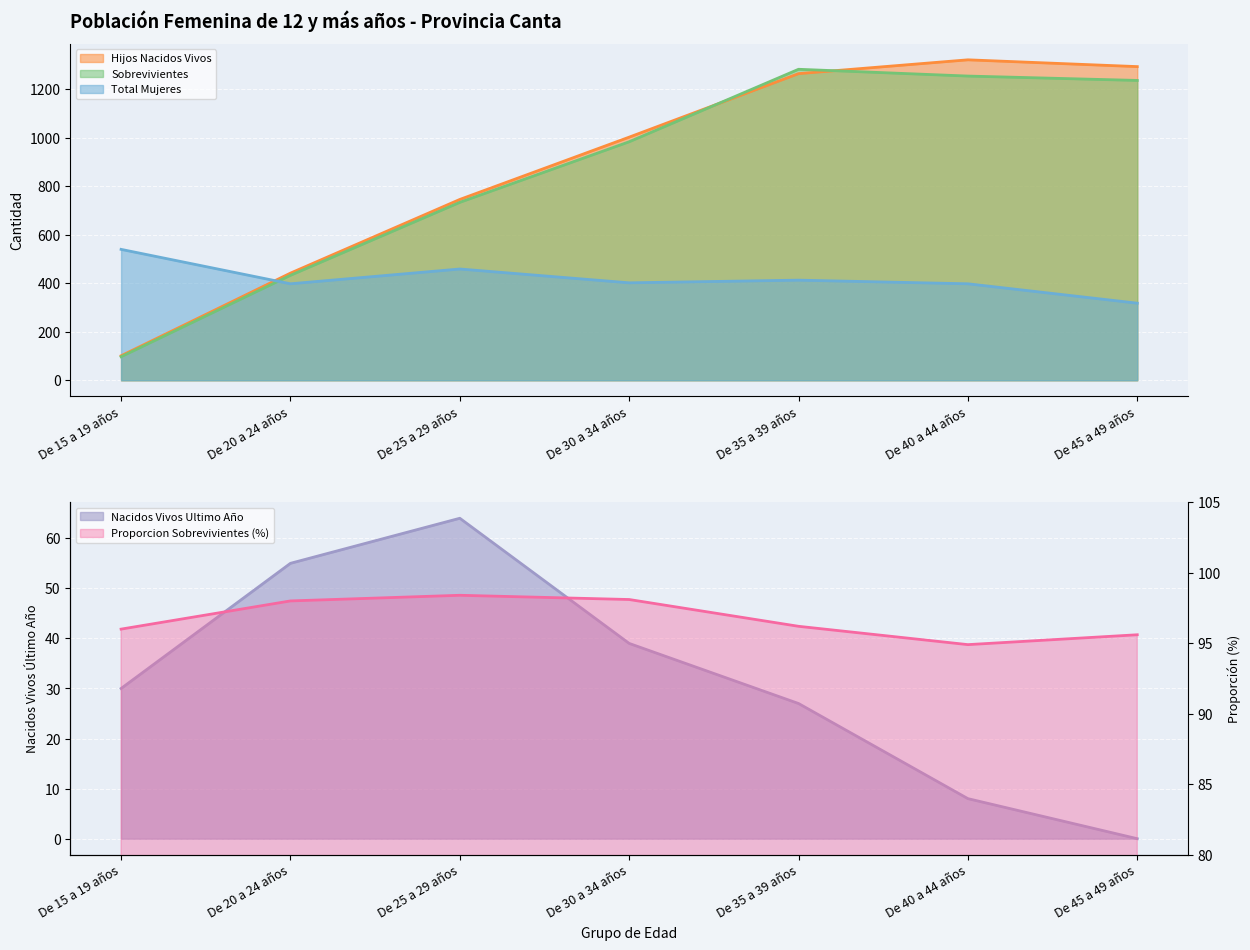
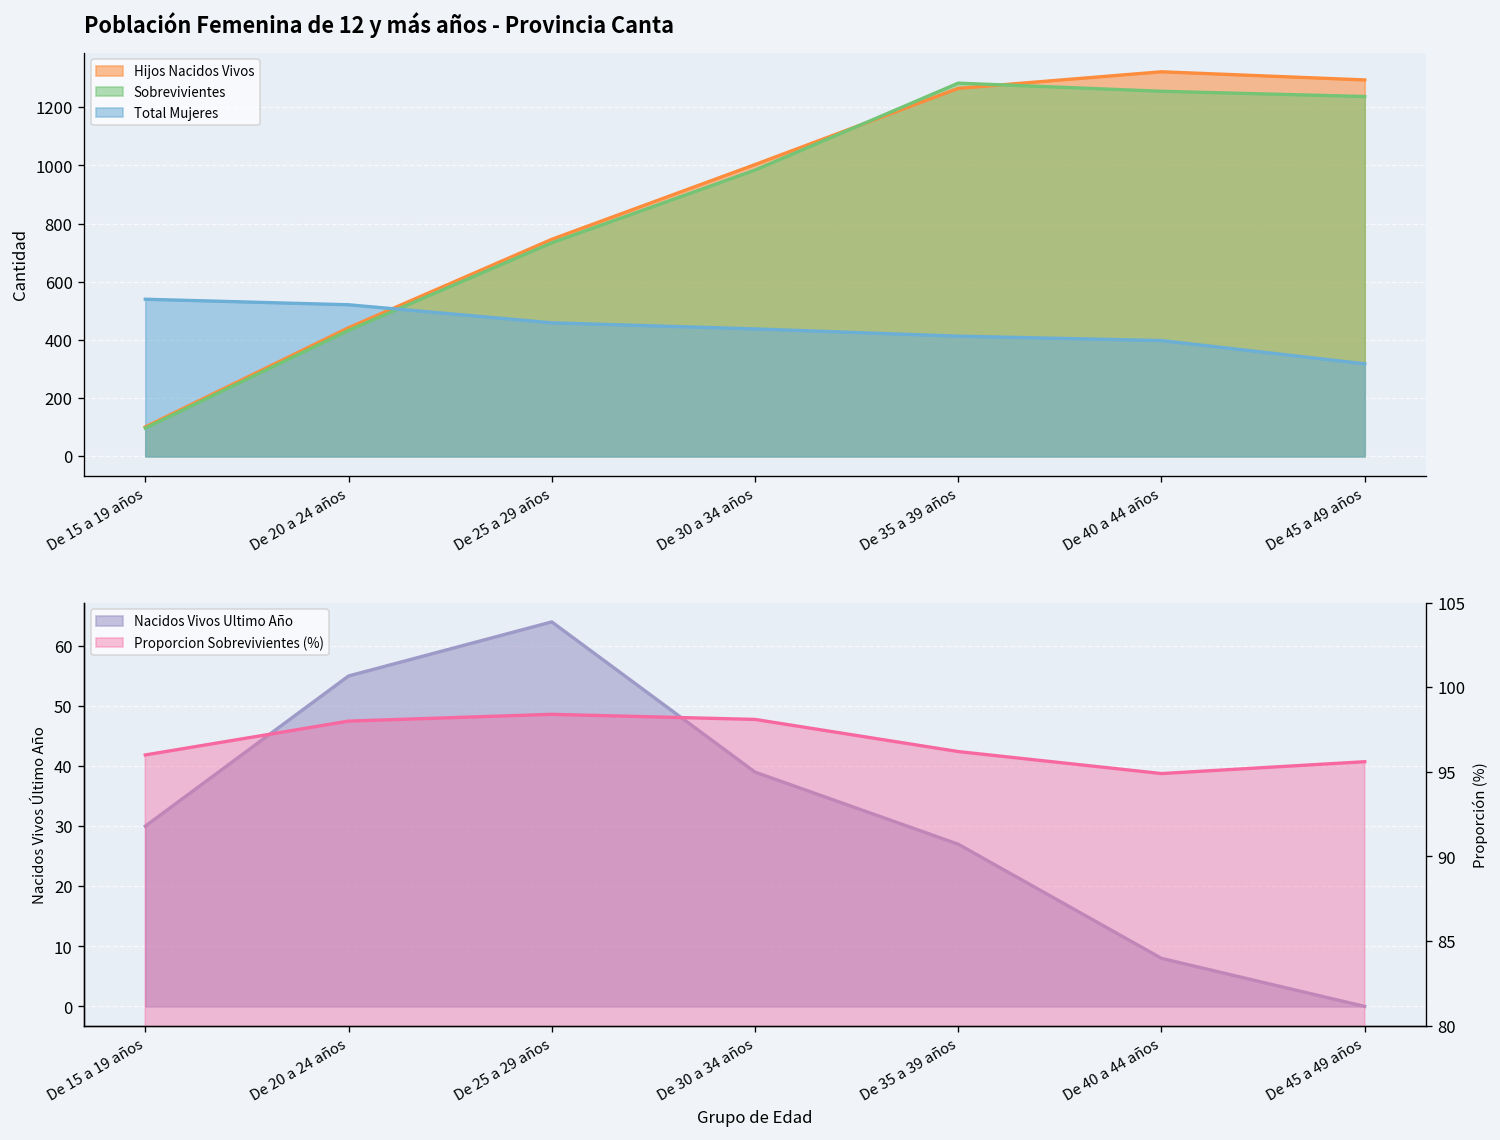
  {
    "Población Femenina de 12 y más años - Provincia Canta": {
      "Hijos Nacidos Vivos": {
        "De 25 a 29 años": 750,
        "De 30 a 34 años": 1000,
        "De 35 a 39 años": 1270,
        "De 40 a 44 años": 1320,
        "De 45 a 49 años": 1290
      },
      "Sobrevivientes": {
        "De 25 a 29 años": 730,
        "De 30 a 34 años": 980,
        "De 35 a 39 años": 1280,
        "De 40 a 44 años": 1260,
        "De 45 a 49 años": 1240
      },
      "Total Mujeres": {
        "De 15 a 19 años": 540,
-       "De 20 a 24 años": 400,
+       "De 20 a 24 años": 520,
        "De 25 a 29 años": 460,
-       "De 30 a 34 años": 400,
+       "De 30 a 34 años": 440,
        "De 35 a 39 años": 410,
        "De 40 a 44 años": 400,
        "De 45 a 49 años": 320
      }
    }
  }
